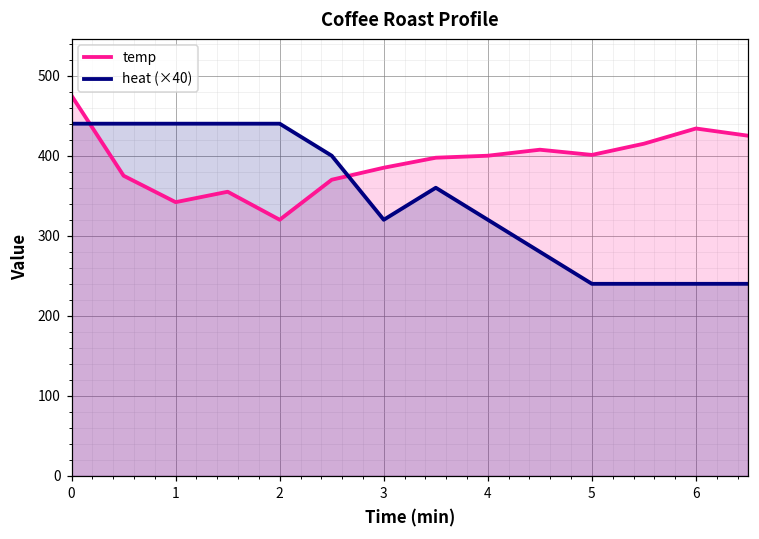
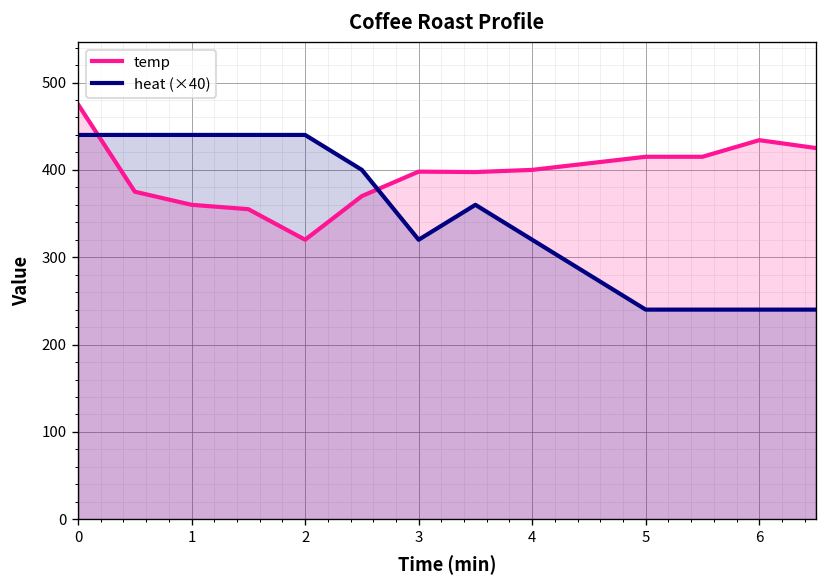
  {
    "temp": {
      "0": 480,
-     "1": 340,
+     "1": 360,
      "2": 320,
-     "3": 390,
+     "3": 400,
      "4": 400,
-     "5": 400,
+     "5": 420,
      "6": 430
    },
    "heat (×40)": {
      "0": 440,
      "1": 440,
      "2": 440,
      "3": 320,
      "4": 320,
      "5": 240,
      "6": 240
    }
  }
